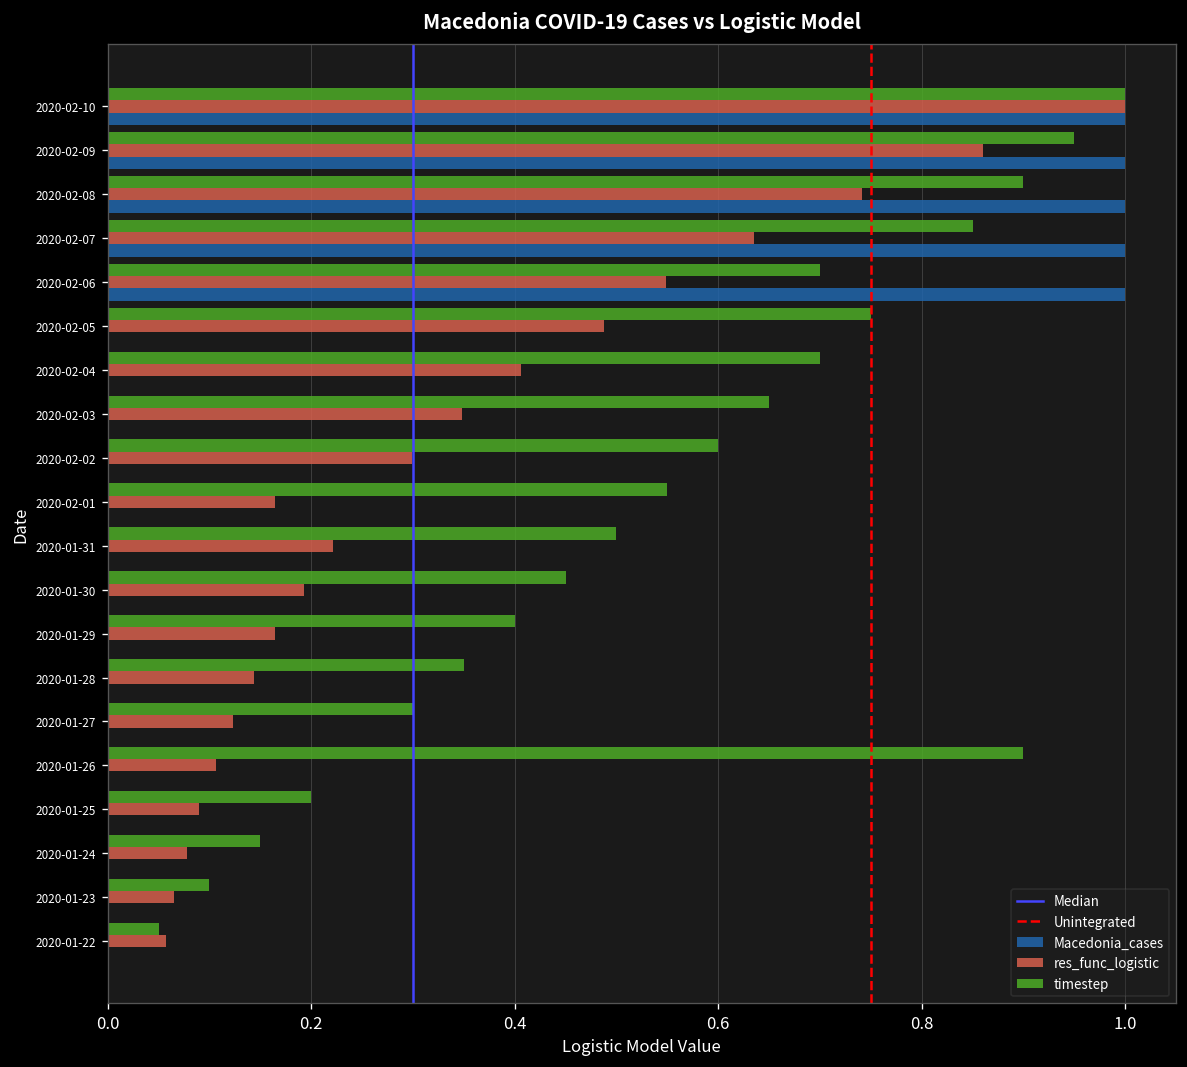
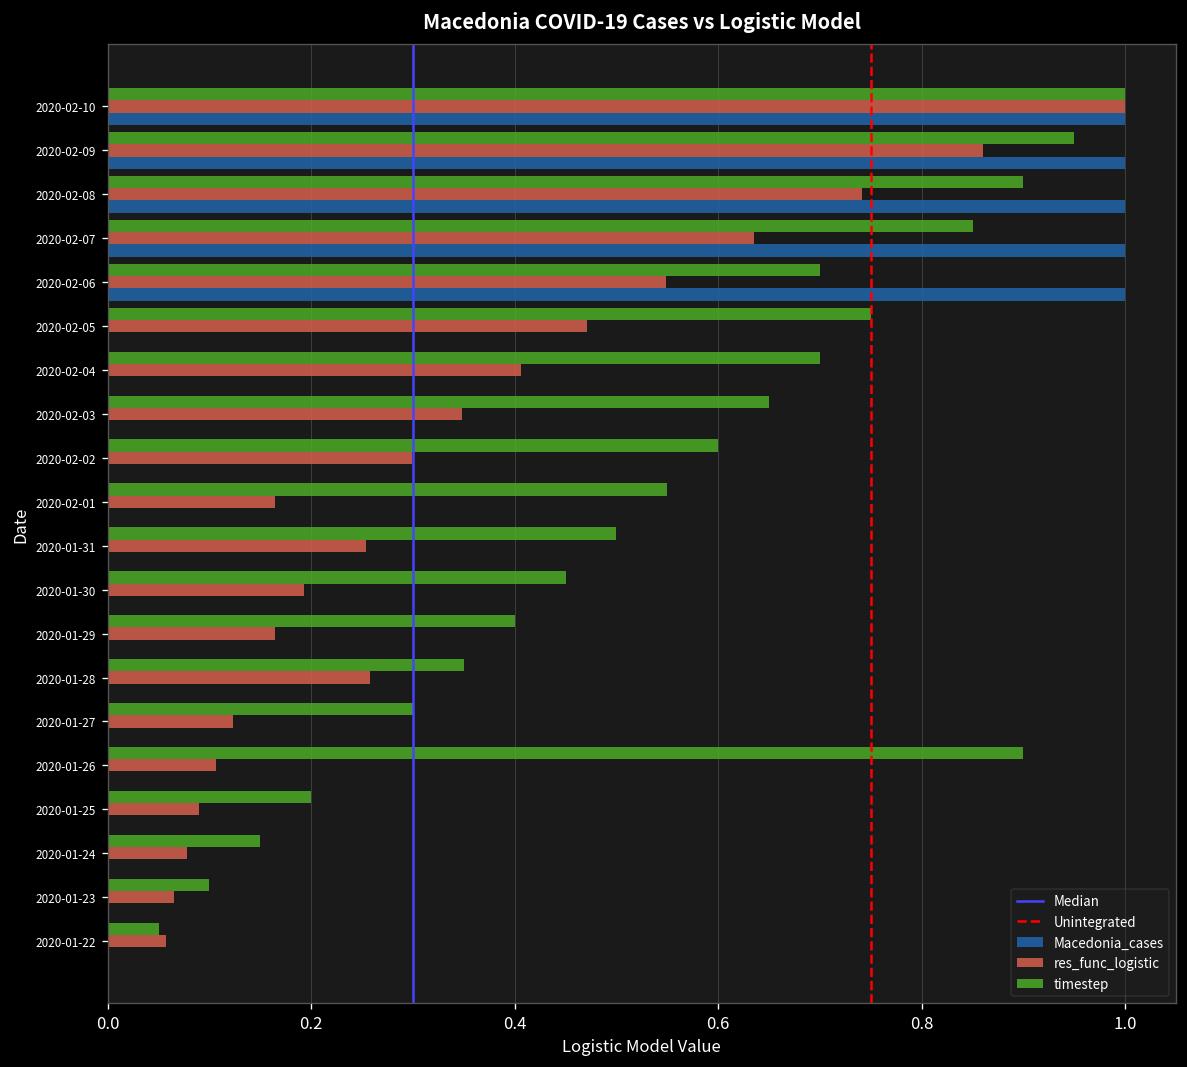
  {
    "Macedonia_cases": {
      "2020-02-10": 1.00,
      "2020-02-09": 1.00,
      "2020-02-08": 1.00,
      "2020-02-07": 1.00,
      "2020-02-06": 1.00,
      "2020-02-05": 0.00,
      "2020-02-04": 0.00,
      "2020-02-03": 0.00,
      "2020-02-02": 0.00,
      "2020-02-01": 0.00,
      "2020-01-31": 0.00,
      "2020-01-30": 0.00,
      "2020-01-29": 0.00,
      "2020-01-28": 0.00,
      "2020-01-27": 0.00,
      "2020-01-26": 0.00,
      "2020-01-25": 0.00,
      "2020-01-24": 0.00,
      "2020-01-23": 0.00,
      "2020-01-22": 0.00
    },
    "res_func_logistic": {
      "2020-02-10": 1.00,
      "2020-02-09": 0.86,
      "2020-02-08": 0.74,
      "2020-02-07": 0.64,
      "2020-02-06": 0.55,
-     "2020-02-05": 0.49,
+     "2020-02-05": 0.47,
      "2020-02-04": 0.41,
      "2020-02-03": 0.35,
      "2020-02-02": 0.30,
      "2020-02-01": 0.16,
-     "2020-01-31": 0.22,
+     "2020-01-31": 0.25,
      "2020-01-30": 0.19,
      "2020-01-29": 0.16,
-     "2020-01-28": 0.14,
+     "2020-01-28": 0.26,
      "2020-01-27": 0.12,
      "2020-01-26": 0.11,
      "2020-01-25": 0.09,
      "2020-01-24": 0.08,
      "2020-01-23": 0.07,
      "2020-01-22": 0.06
    },
    "timestep": {
      "2020-02-10": 1.00,
      "2020-02-09": 0.95,
      "2020-02-08": 0.90,
      "2020-02-07": 0.85,
      "2020-02-06": 0.70,
      "2020-02-05": 0.75,
      "2020-02-04": 0.70,
      "2020-02-03": 0.65,
      "2020-02-02": 0.60,
      "2020-02-01": 0.55,
      "2020-01-31": 0.50,
      "2020-01-30": 0.45,
      "2020-01-29": 0.40,
      "2020-01-28": 0.35,
      "2020-01-27": 0.30,
      "2020-01-26": 0.90,
      "2020-01-25": 0.20,
      "2020-01-24": 0.15,
      "2020-01-23": 0.10,
      "2020-01-22": 0.05
    }
  }
